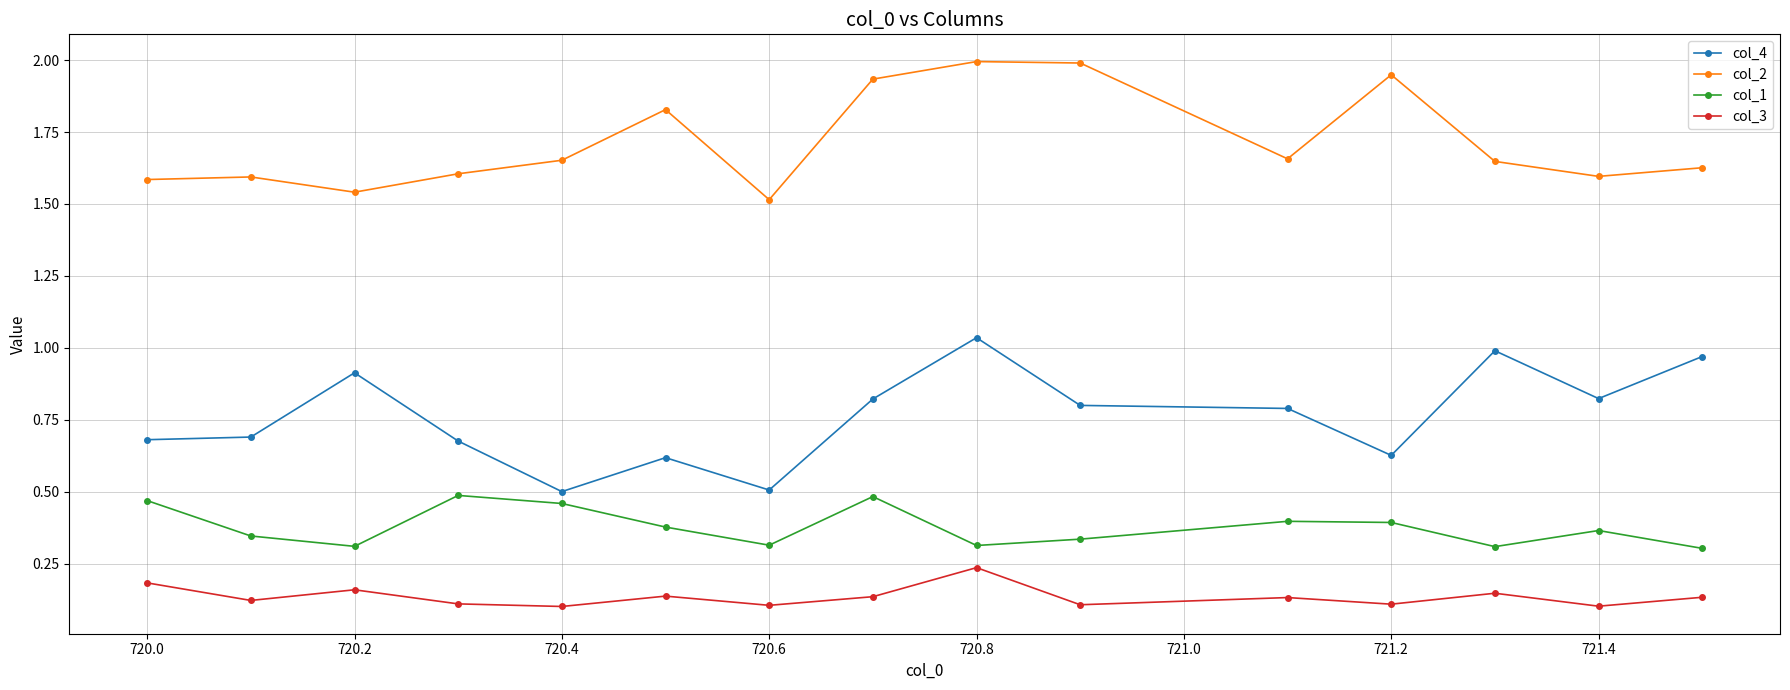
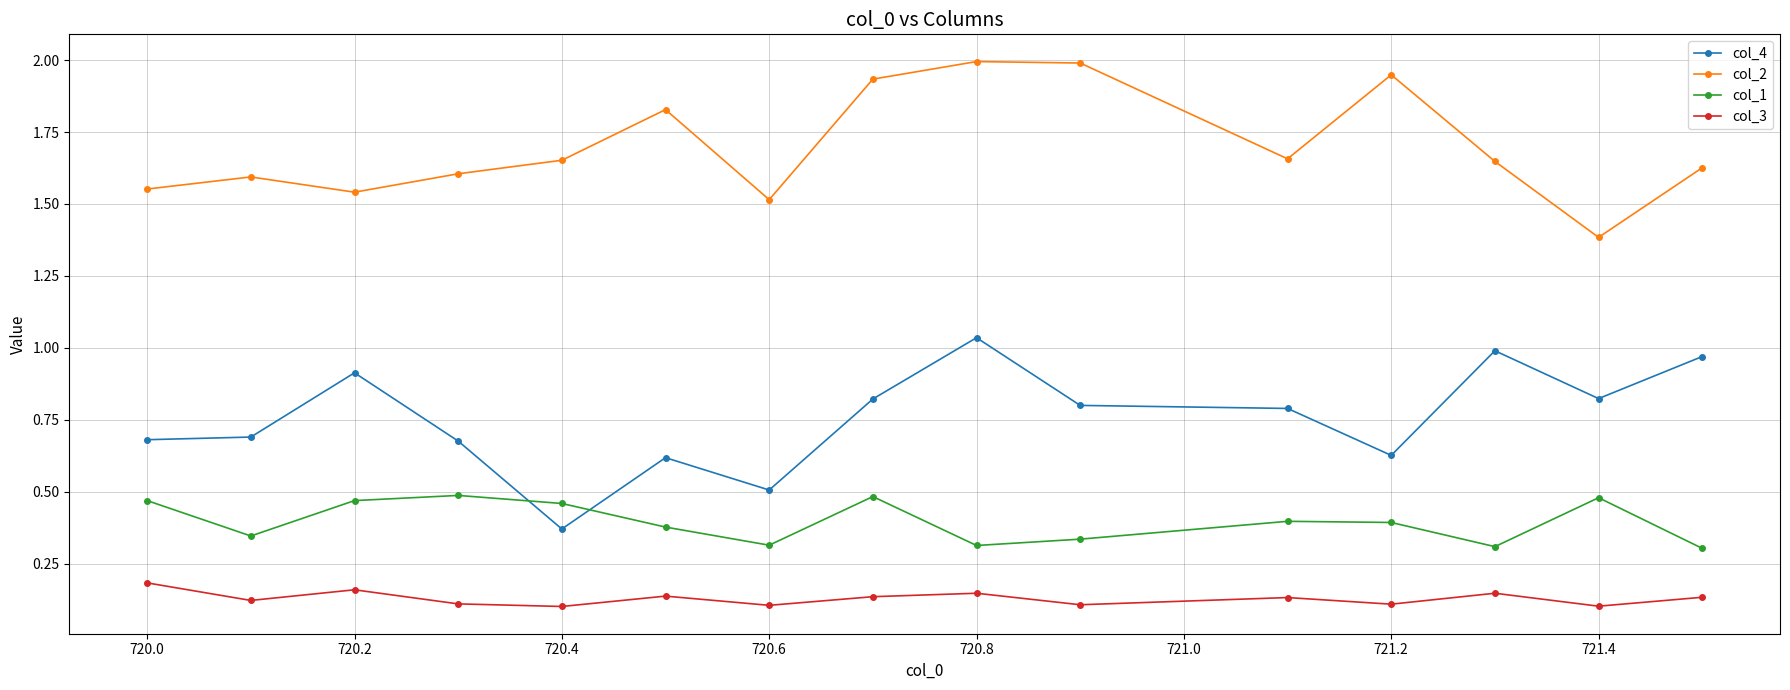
  {
    "col_4": {
      "720.0": 0.68,
      "720.2": 0.91,
-     "720.4": 0.50,
+     "720.4": 0.37,
      "720.6": 0.51,
      "720.8": 1.04,
      "721.2": 0.63,
      "721.4": 0.82
    },
    "col_2": {
-     "720.0": 1.59,
+     "720.0": 1.55,
      "720.2": 1.54,
      "720.4": 1.65,
      "720.6": 1.52,
      "720.8": 2.00,
      "721.2": 1.95,
-     "721.4": 1.60
+     "721.4": 1.38
    },
    "col_1": {
      "720.0": 0.47,
-     "720.2": 0.31,
+     "720.2": 0.47,
      "720.4": 0.46,
      "720.6": 0.31,
      "720.8": 0.31,
      "721.2": 0.39,
-     "721.4": 0.37
+     "721.4": 0.48
    },
    "col_3": {
      "720.0": 0.18,
      "720.2": 0.16,
      "720.4": 0.10,
      "720.6": 0.11,
-     "720.8": 0.24,
+     "720.8": 0.15,
      "721.2": 0.11,
      "721.4": 0.10
    }
  }
